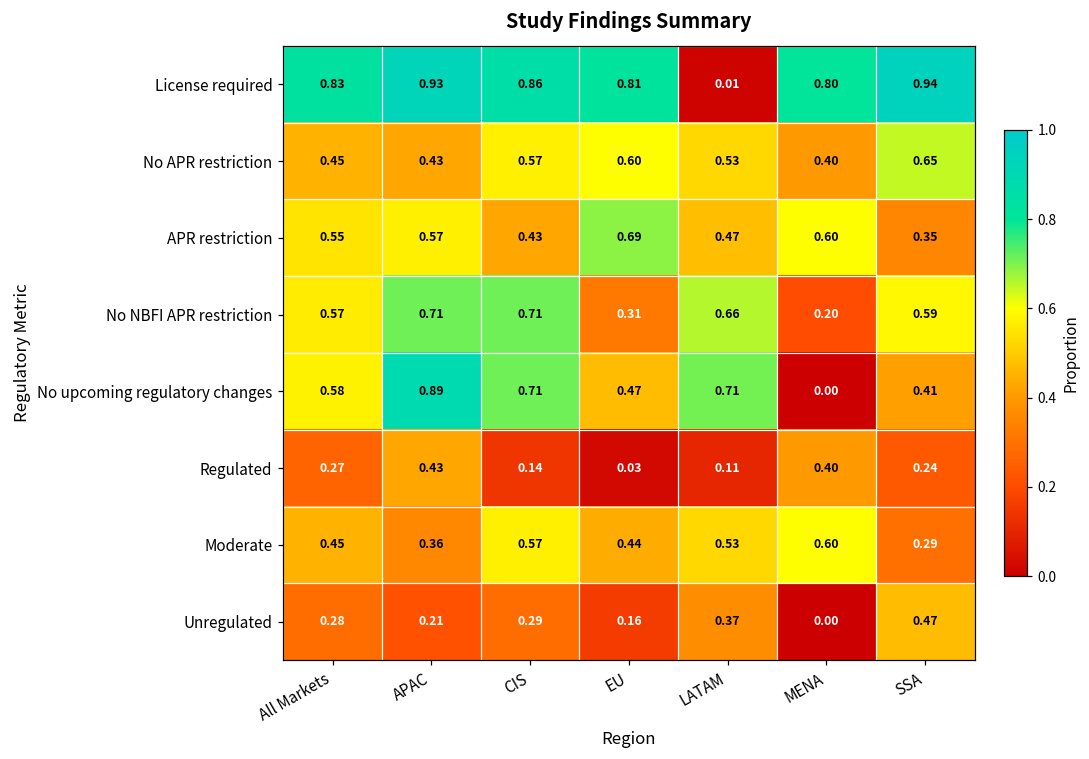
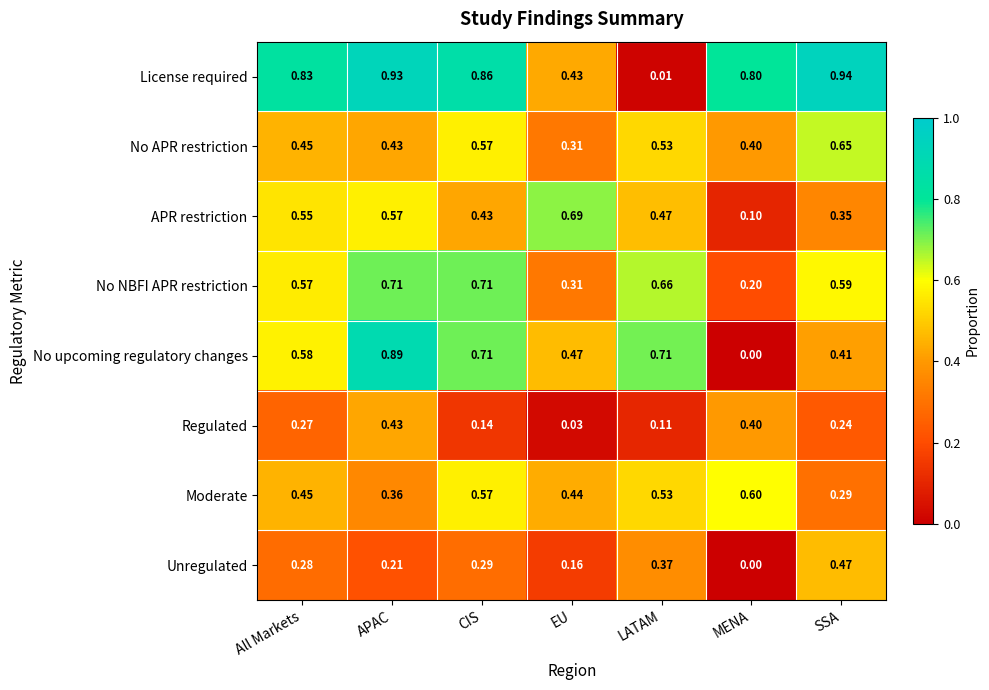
  {
    "License required": {
      "All Markets": 0.83,
      "APAC": 0.93,
      "CIS": 0.86,
-     "EU": 0.81,
+     "EU": 0.43,
      "LATAM": 0.01,
      "MENA": 0.80,
      "SSA": 0.94
    },
    "No APR restriction": {
      "All Markets": 0.45,
      "APAC": 0.43,
      "CIS": 0.57,
-     "EU": 0.60,
+     "EU": 0.31,
      "LATAM": 0.53,
      "MENA": 0.40,
      "SSA": 0.65
    },
    "APR restriction": {
      "All Markets": 0.55,
      "APAC": 0.57,
      "CIS": 0.43,
      "EU": 0.69,
      "LATAM": 0.47,
-     "MENA": 0.60,
+     "MENA": 0.10,
      "SSA": 0.35
    },
    "No NBFI APR restriction": {
      "All Markets": 0.57,
      "APAC": 0.71,
      "CIS": 0.71,
      "EU": 0.31,
      "LATAM": 0.66,
      "MENA": 0.20,
      "SSA": 0.59
    },
    "No upcoming regulatory changes": {
      "All Markets": 0.58,
      "APAC": 0.89,
      "CIS": 0.71,
      "EU": 0.47,
      "LATAM": 0.71,
      "MENA": 0.00,
      "SSA": 0.41
    },
    "Regulated": {
      "All Markets": 0.27,
      "APAC": 0.43,
      "CIS": 0.14,
      "EU": 0.03,
      "LATAM": 0.11,
      "MENA": 0.40,
      "SSA": 0.24
    },
    "Moderate": {
      "All Markets": 0.45,
      "APAC": 0.36,
      "CIS": 0.57,
      "EU": 0.44,
      "LATAM": 0.53,
      "MENA": 0.60,
      "SSA": 0.29
    },
    "Unregulated": {
      "All Markets": 0.28,
      "APAC": 0.21,
      "CIS": 0.29,
      "EU": 0.16,
      "LATAM": 0.37,
      "MENA": 0.00,
      "SSA": 0.47
    }
  }
